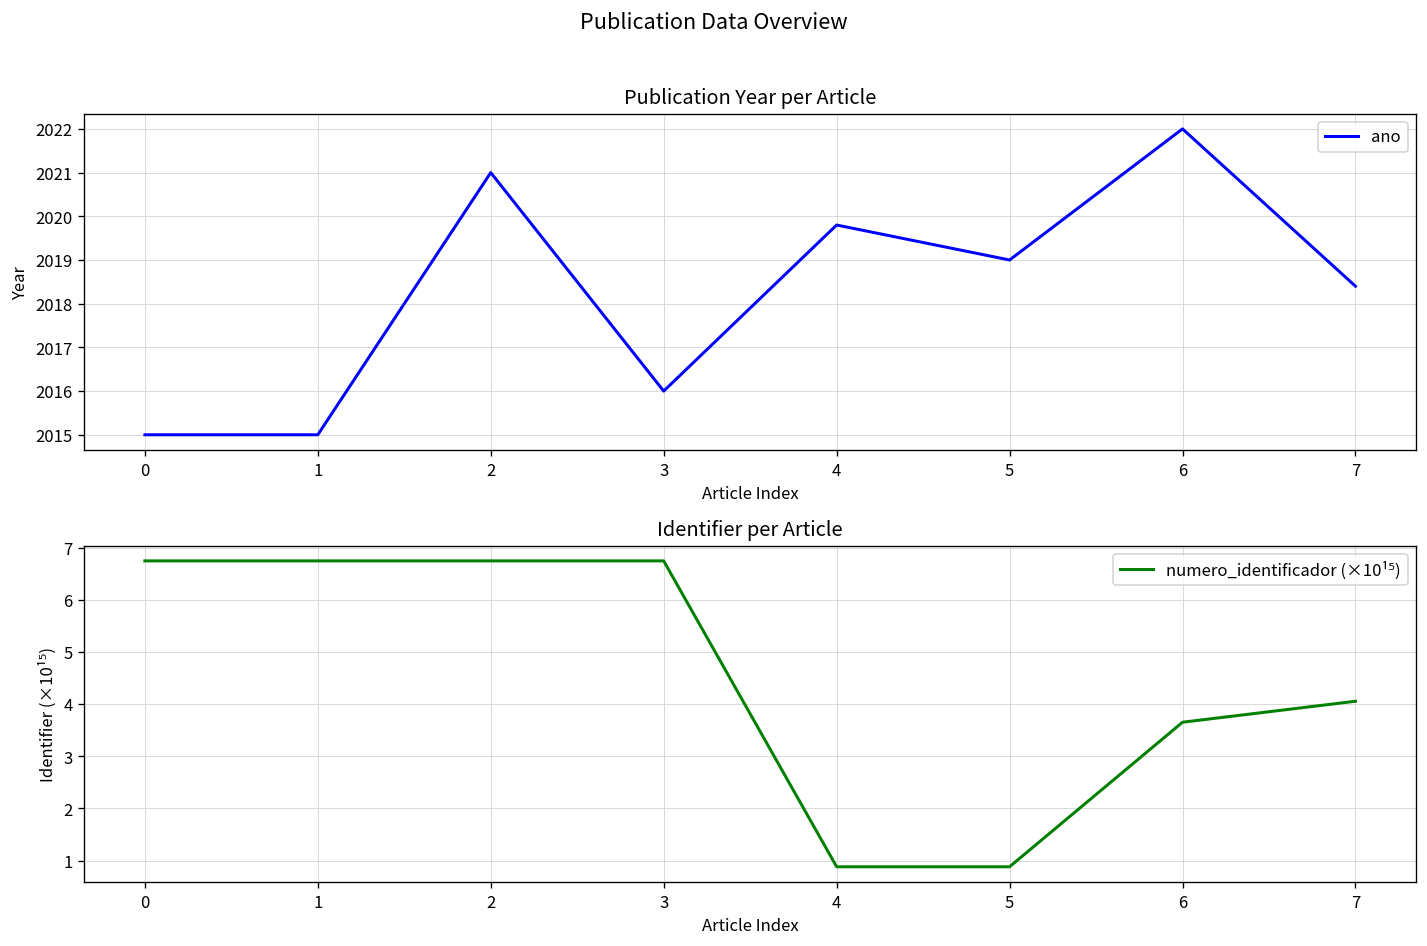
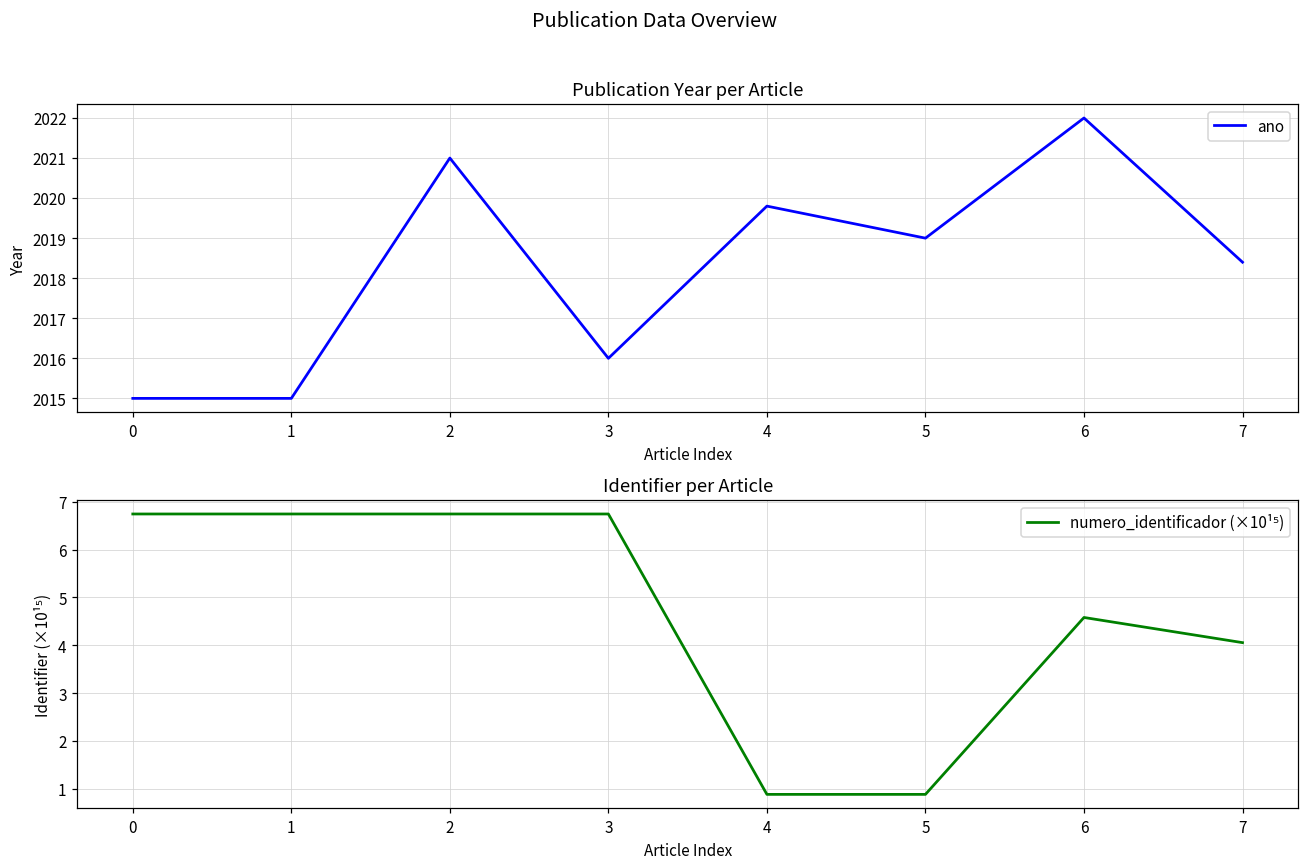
  {
    "Publication Year per Article": {
      "0": 2015.0,
      "1": 2015.0,
      "2": 2021.0,
      "3": 2016.0,
      "4": 2019.8,
      "5": 2019.0,
      "6": 2022.0,
      "7": 2018.4
    },
    "Identifier per Article": {
      "0": 6.7,
      "1": 6.7,
      "2": 6.7,
      "3": 6.7,
      "4": 0.9,
      "5": 0.9,
-     "6": 3.7,
+     "6": 4.6,
      "7": 4.1
    }
  }
